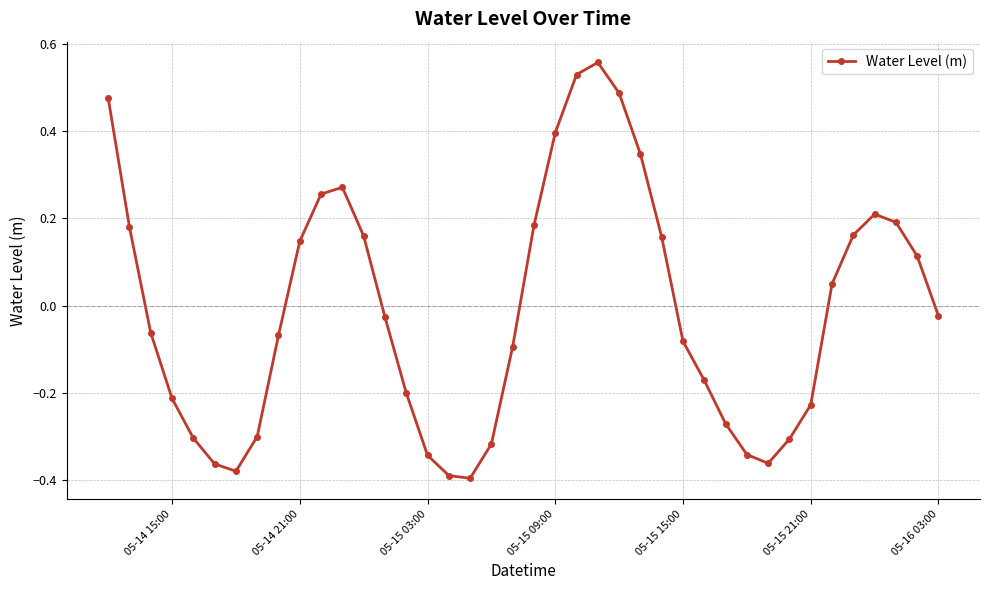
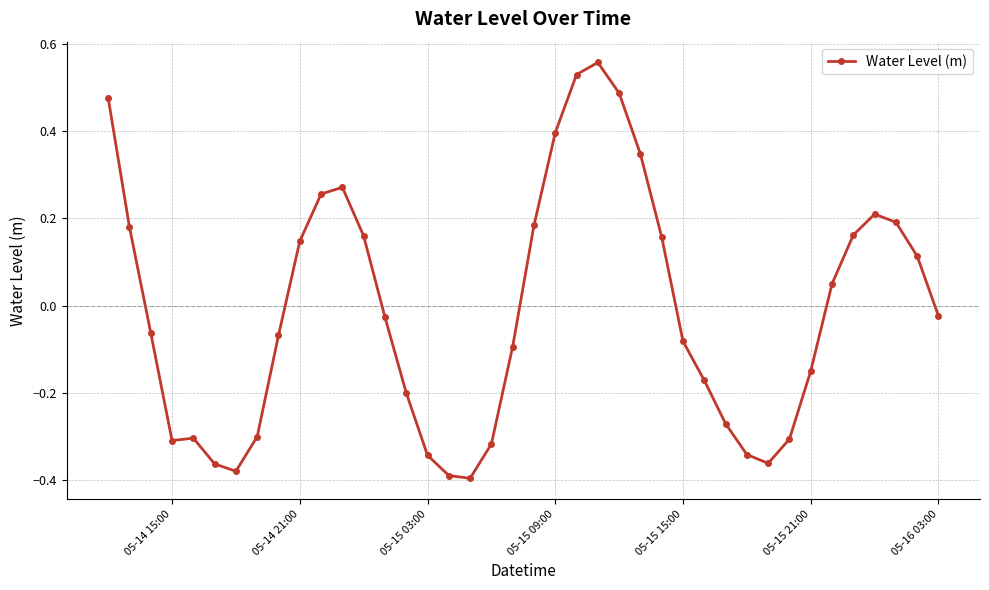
  {
-   "05-14 15:00": -0.21,
+   "05-14 15:00": -0.31,
    "05-14 21:00": 0.15,
    "05-15 03:00": -0.34,
    "05-15 09:00": 0.40,
    "05-15 15:00": -0.08,
-   "05-15 21:00": -0.23,
+   "05-15 21:00": -0.15,
    "05-16 03:00": -0.02
  }
